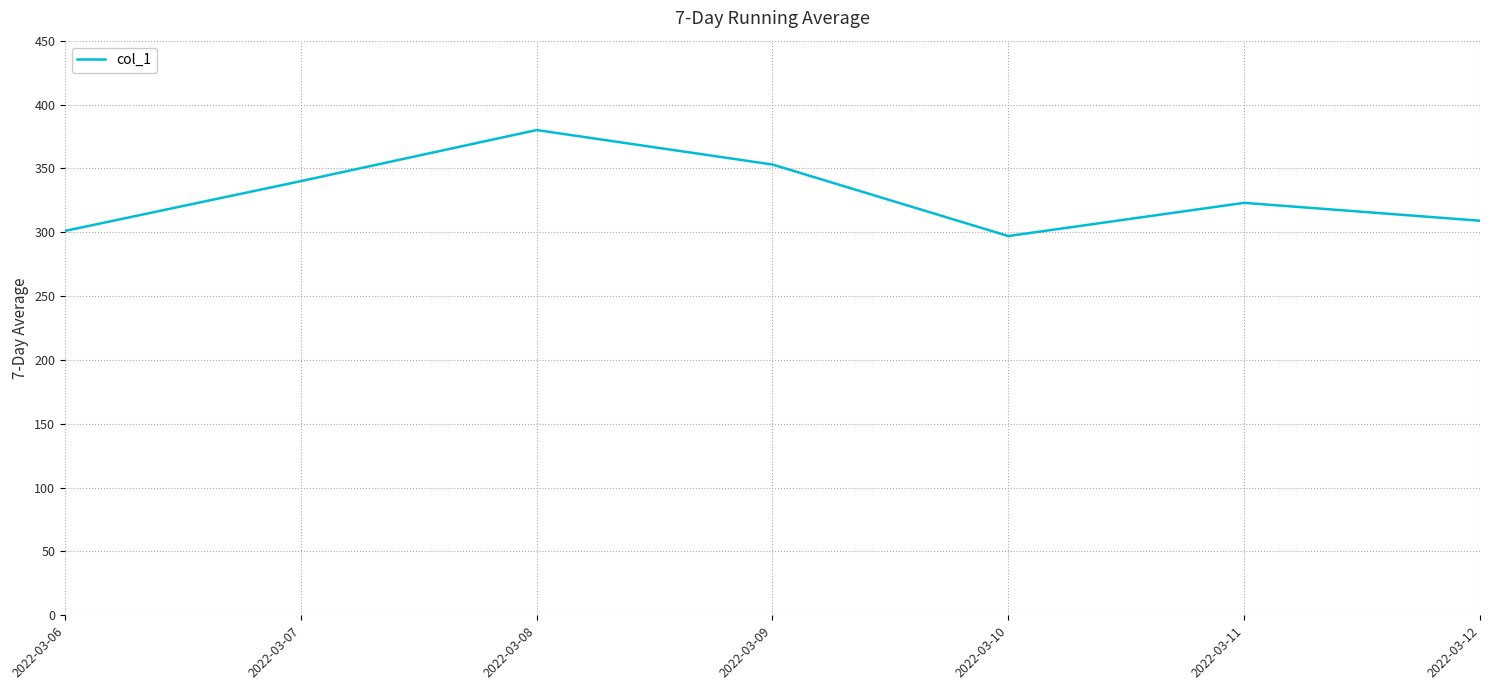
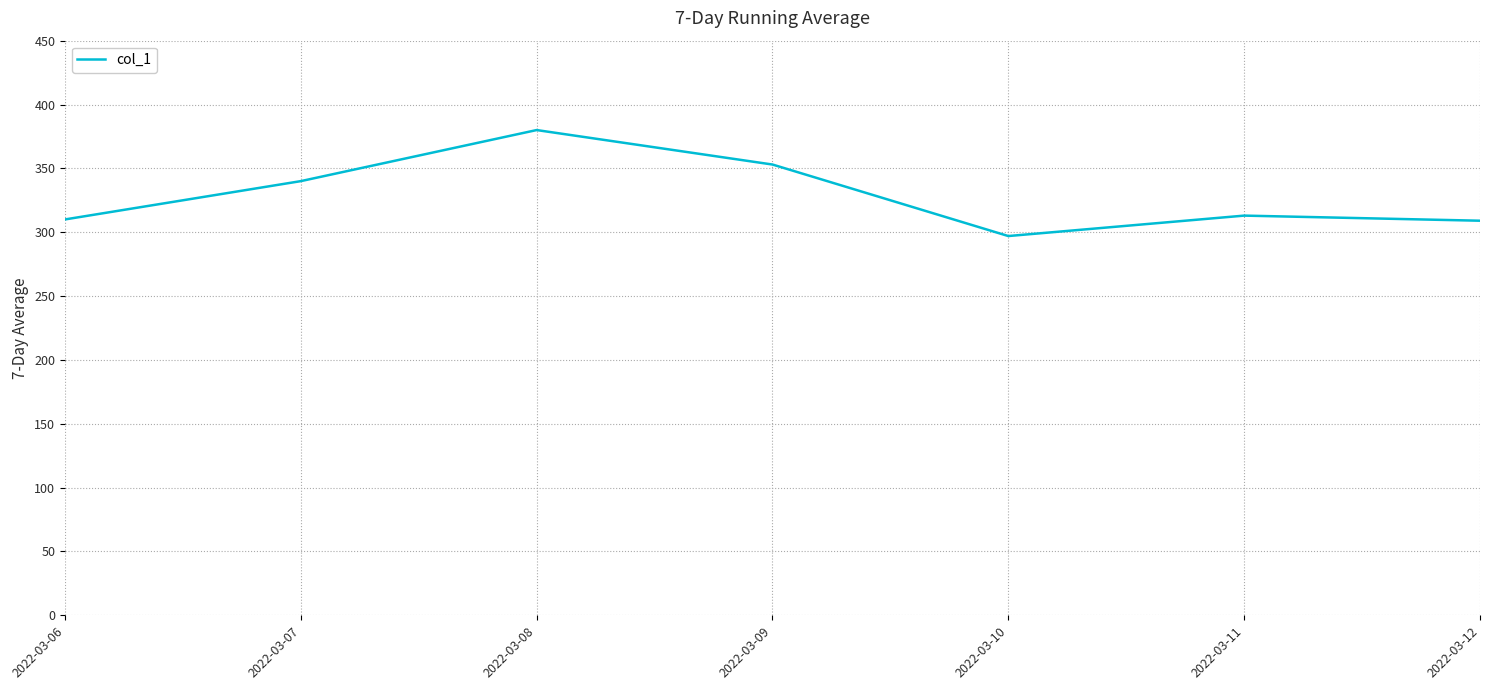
  {
-   "2022-03-06": 301,
+   "2022-03-06": 310,
    "2022-03-07": 340,
    "2022-03-08": 380,
    "2022-03-09": 353,
    "2022-03-10": 297,
-   "2022-03-11": 323,
+   "2022-03-11": 313,
    "2022-03-12": 309
  }
